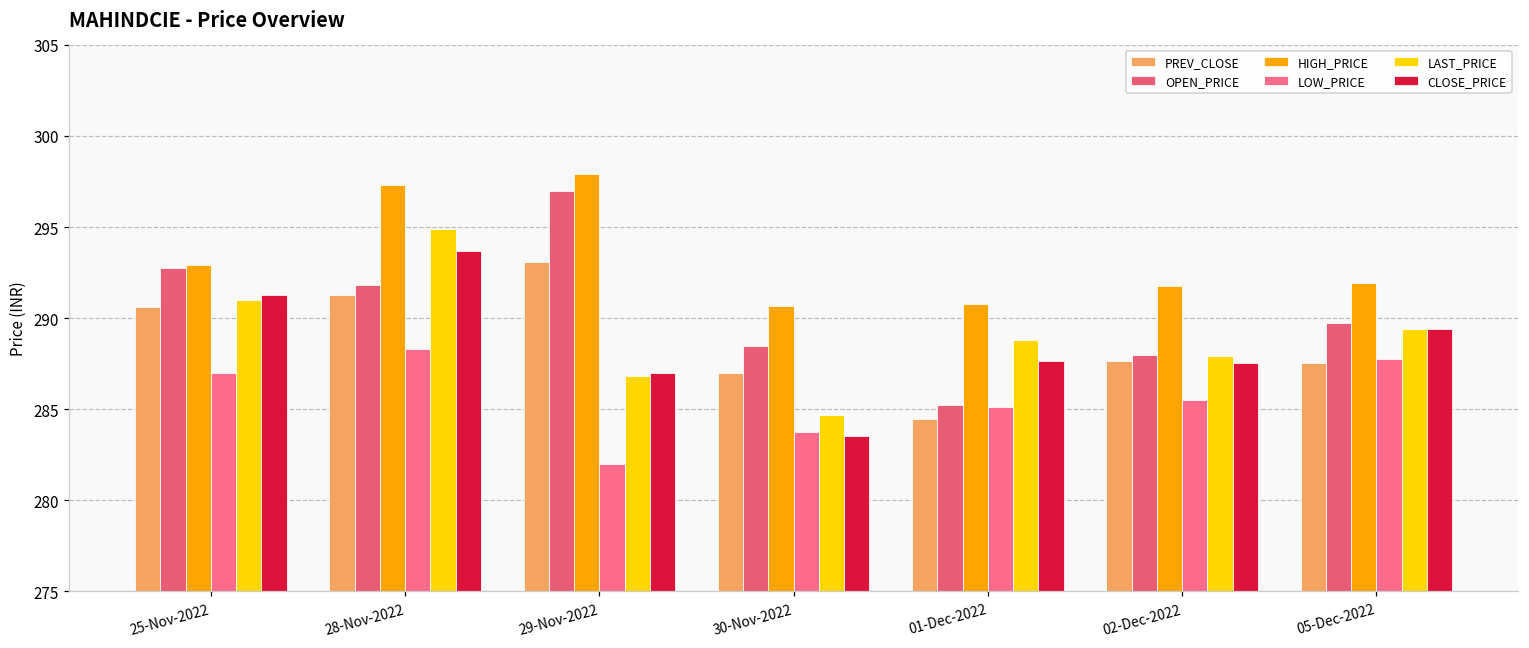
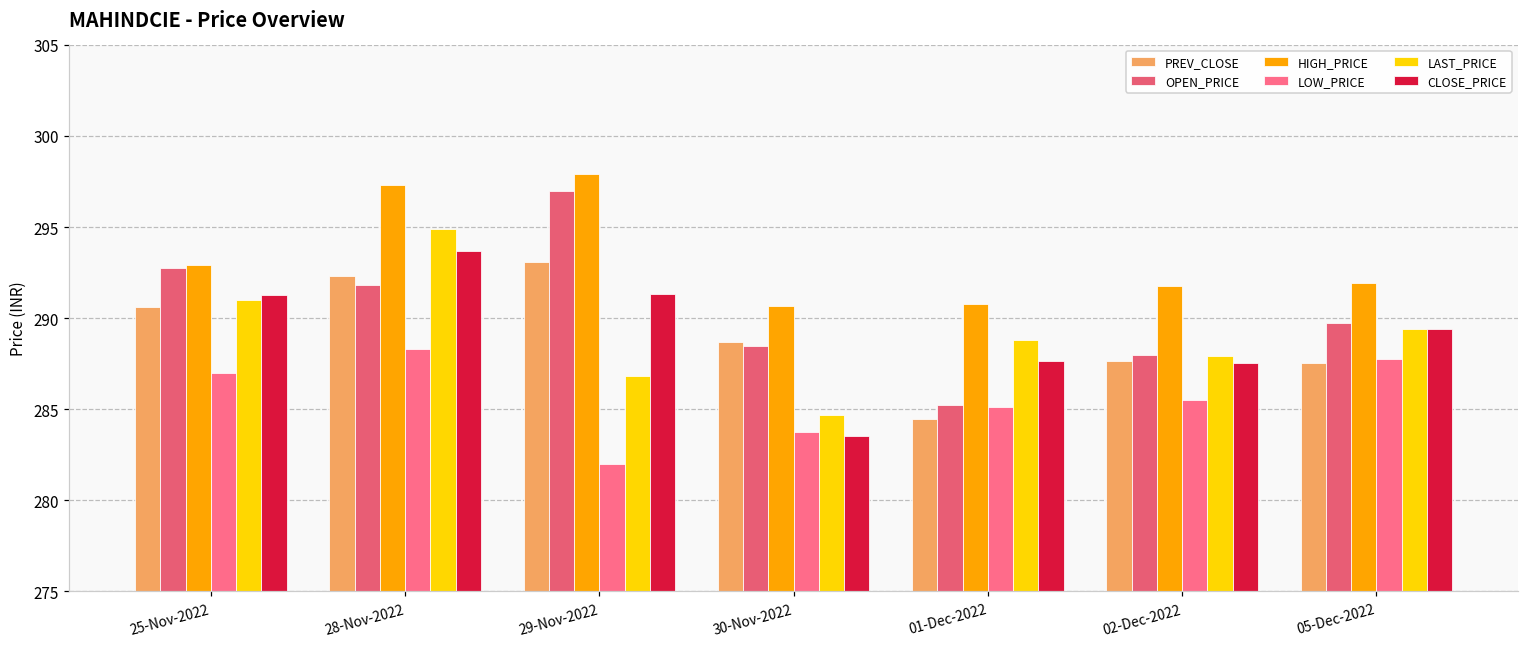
  {
    "PREV_CLOSE": {
      "25-Nov-2022": 290.6,
-     "28-Nov-2022": 291.3,
+     "28-Nov-2022": 292.3,
      "29-Nov-2022": 293.1,
-     "30-Nov-2022": 287.0,
+     "30-Nov-2022": 288.7,
      "01-Dec-2022": 284.5,
      "02-Dec-2022": 287.7,
      "05-Dec-2022": 287.6
    },
    "CLOSE_PRICE": {
      "25-Nov-2022": 291.3,
      "28-Nov-2022": 293.7,
-     "29-Nov-2022": 287.0,
+     "29-Nov-2022": 291.3,
      "30-Nov-2022": 283.5,
      "01-Dec-2022": 287.7,
      "02-Dec-2022": 287.6,
      "05-Dec-2022": 289.4
    }
  }
